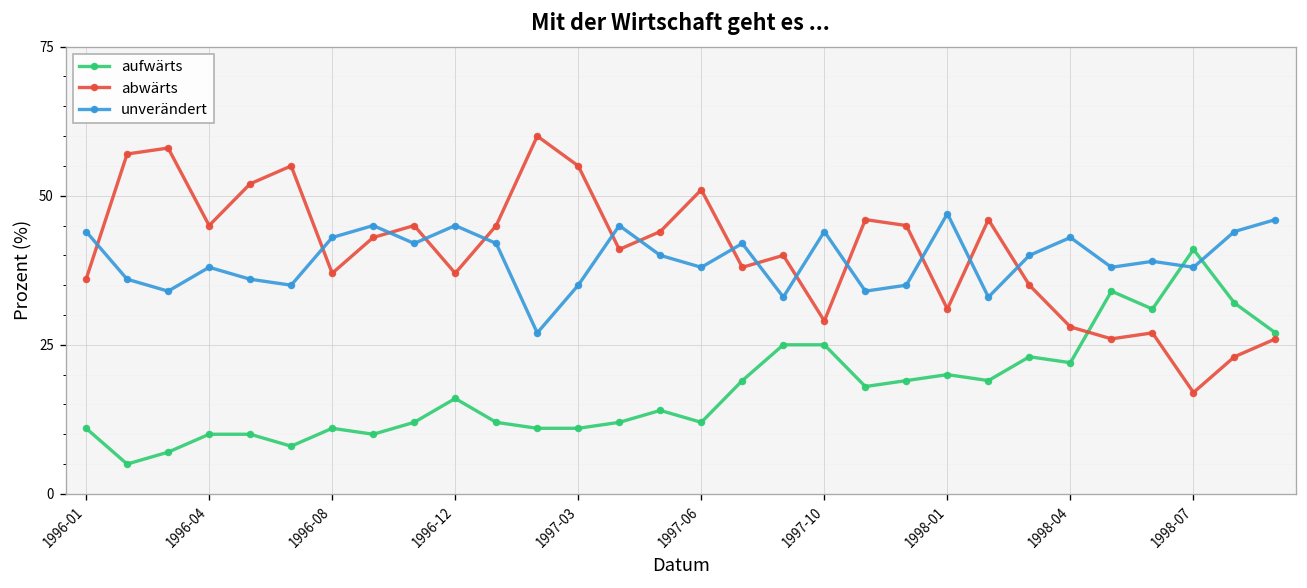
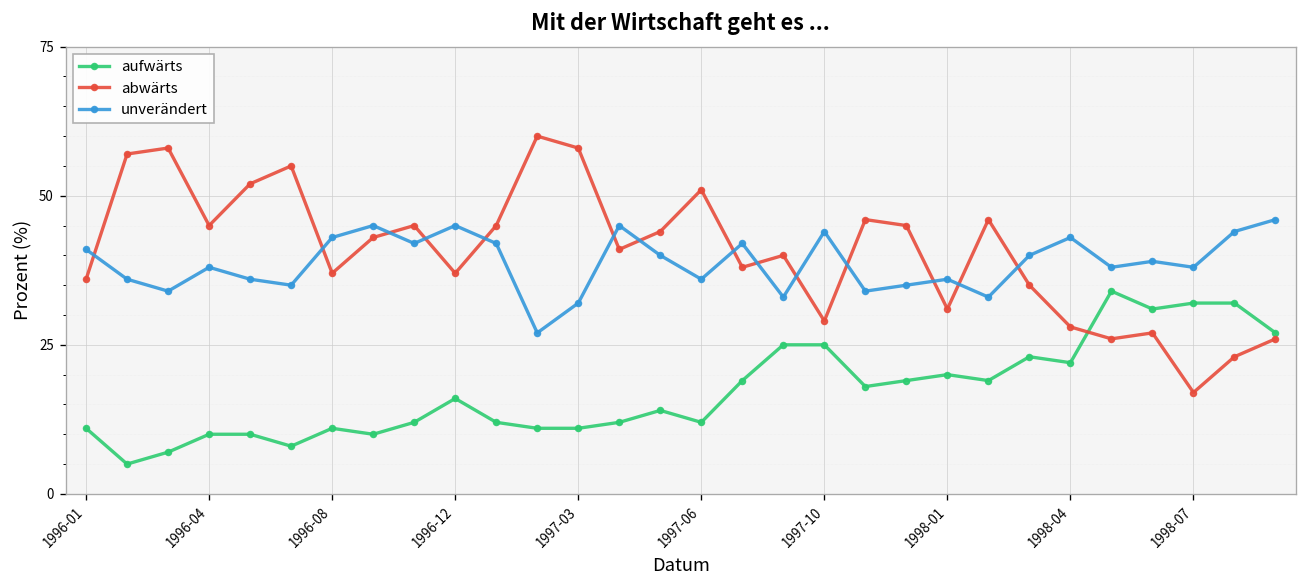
  {
    "aufwärts": {
      "1996-01": 11,
      "1996-04": 10,
      "1996-08": 11,
      "1996-12": 16,
      "1997-03": 11,
      "1997-06": 12,
      "1997-10": 25,
      "1998-01": 20,
      "1998-04": 22,
-     "1998-07": 41
+     "1998-07": 32
    },
    "abwärts": {
      "1996-01": 36,
      "1996-04": 45,
      "1996-08": 37,
      "1996-12": 37,
-     "1997-03": 55,
+     "1997-03": 58,
      "1997-06": 51,
      "1997-10": 29,
      "1998-01": 31,
      "1998-04": 28,
      "1998-07": 17
    },
    "unverändert": {
-     "1996-01": 44,
+     "1996-01": 41,
      "1996-04": 38,
      "1996-08": 43,
      "1996-12": 45,
-     "1997-03": 35,
-     "1997-06": 38,
+     "1997-03": 32,
+     "1997-06": 36,
      "1997-10": 44,
-     "1998-01": 47,
+     "1998-01": 36,
      "1998-04": 43,
      "1998-07": 38
    }
  }
